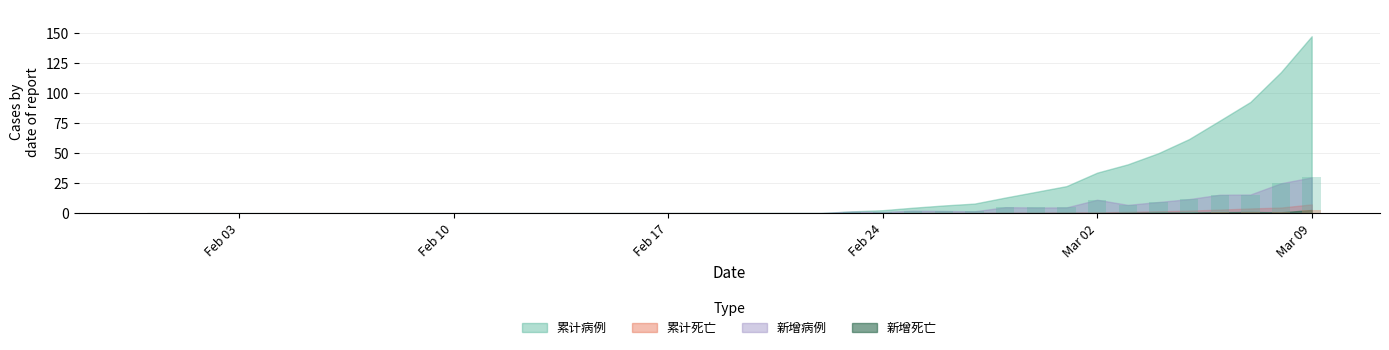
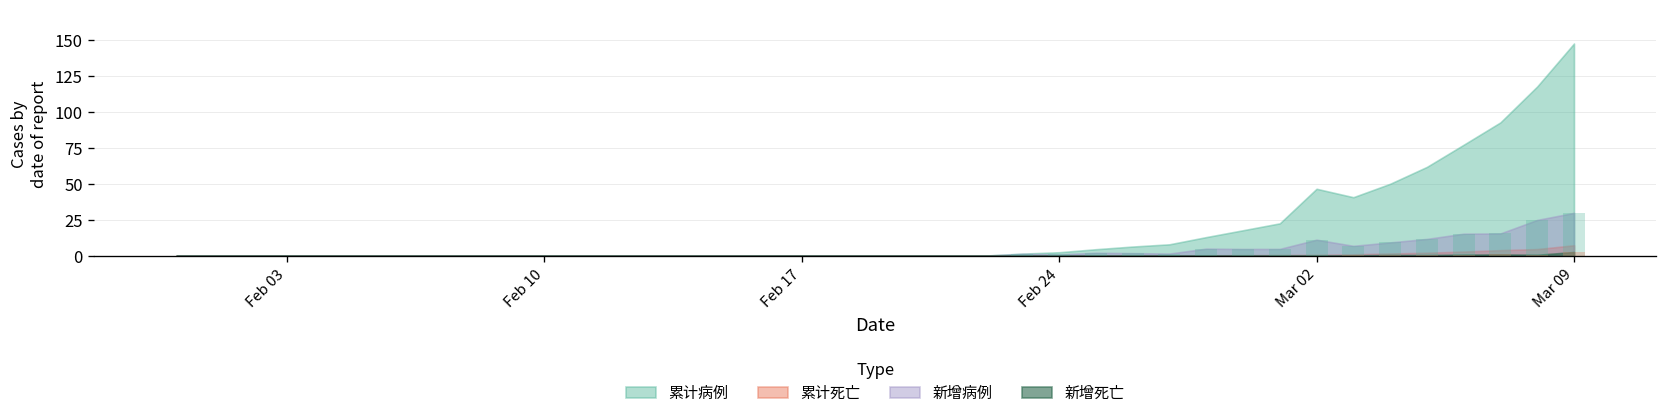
  {
    "累计病例": {
-     "Mar 02": 34,
+     "Mar 02": 47,
      "Mar 09": 148
    },
    "新增死亡": {
      "Feb 24": 0,
      "Mar 09": 3
    },
    "累计死亡": {
      "Mar 09": 7
    },
    "新增病例": {
      "Mar 02": 11,
      "Mar 09": 30
    }
  }
